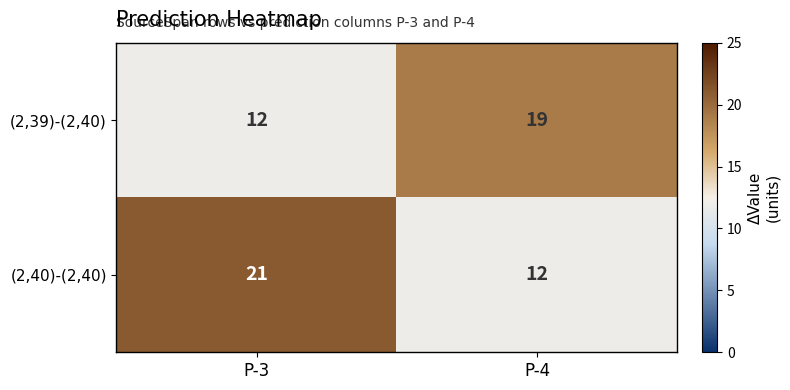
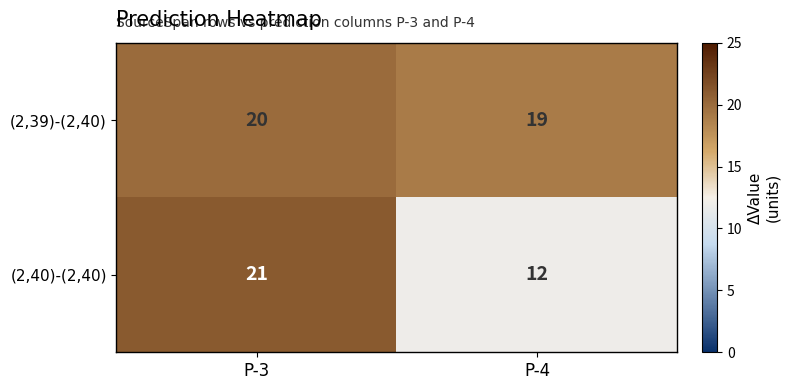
  {
    "(2,39)-(2,40)": {
-     "P-3": 12,
+     "P-3": 20,
      "P-4": 19
    },
    "(2,40)-(2,40)": {
      "P-3": 21,
      "P-4": 12
    }
  }
